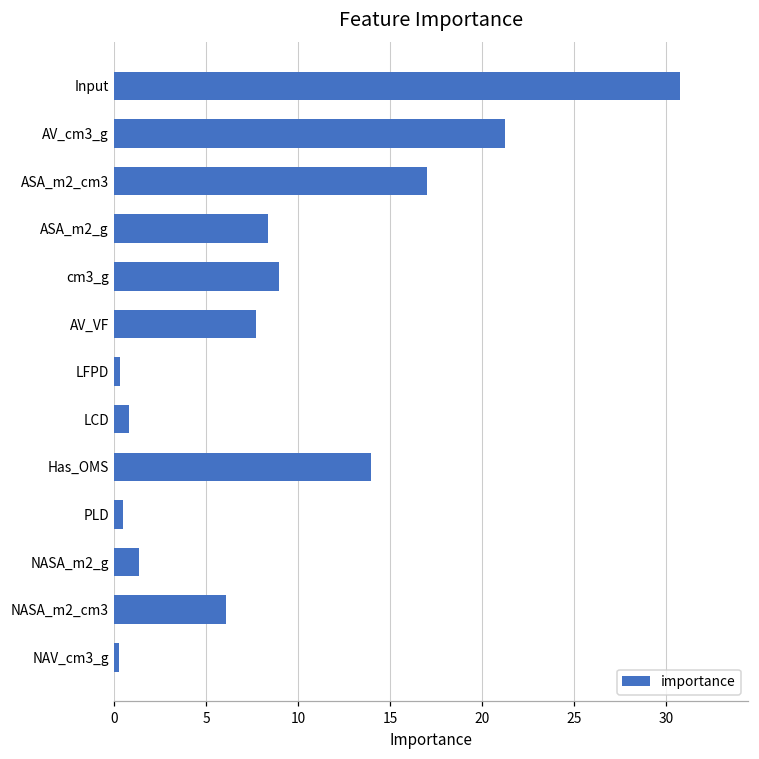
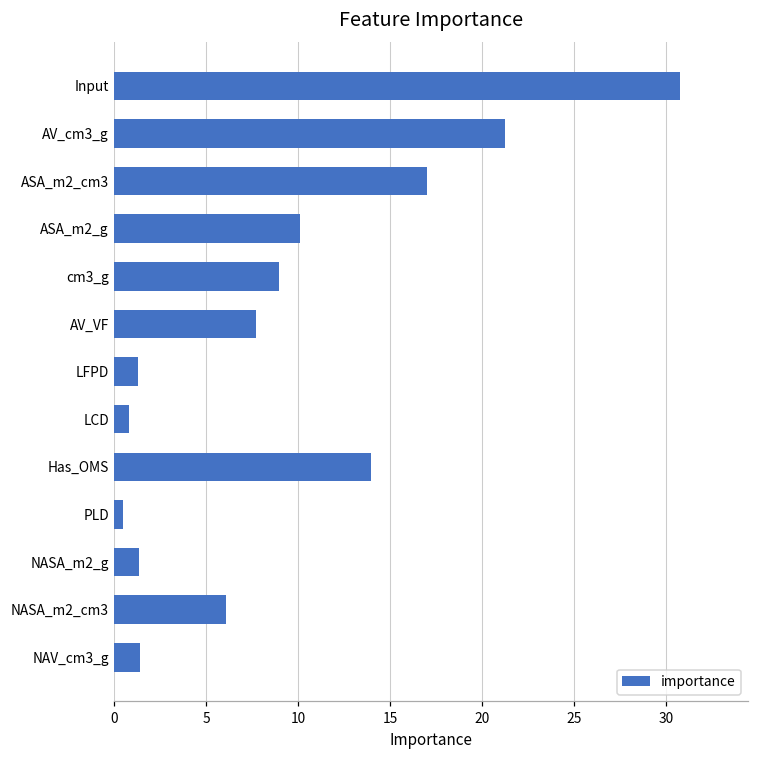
  {
    "Input": 30.7,
    "AV_cm3_g": 21.2,
    "ASA_m2_cm3": 17.0,
-   "ASA_m2_g": 8.4,
+   "ASA_m2_g": 10.1,
    "cm3_g": 9.0,
    "AV_VF": 7.7,
-   "LFPD": 0.3,
+   "LFPD": 1.3,
    "LCD": 0.8,
    "Has_OMS": 14.0,
    "PLD": 0.5,
    "NASA_m2_g": 1.3,
    "NASA_m2_cm3": 6.1,
-   "NAV_cm3_g": 0.3
+   "NAV_cm3_g": 1.4
  }
